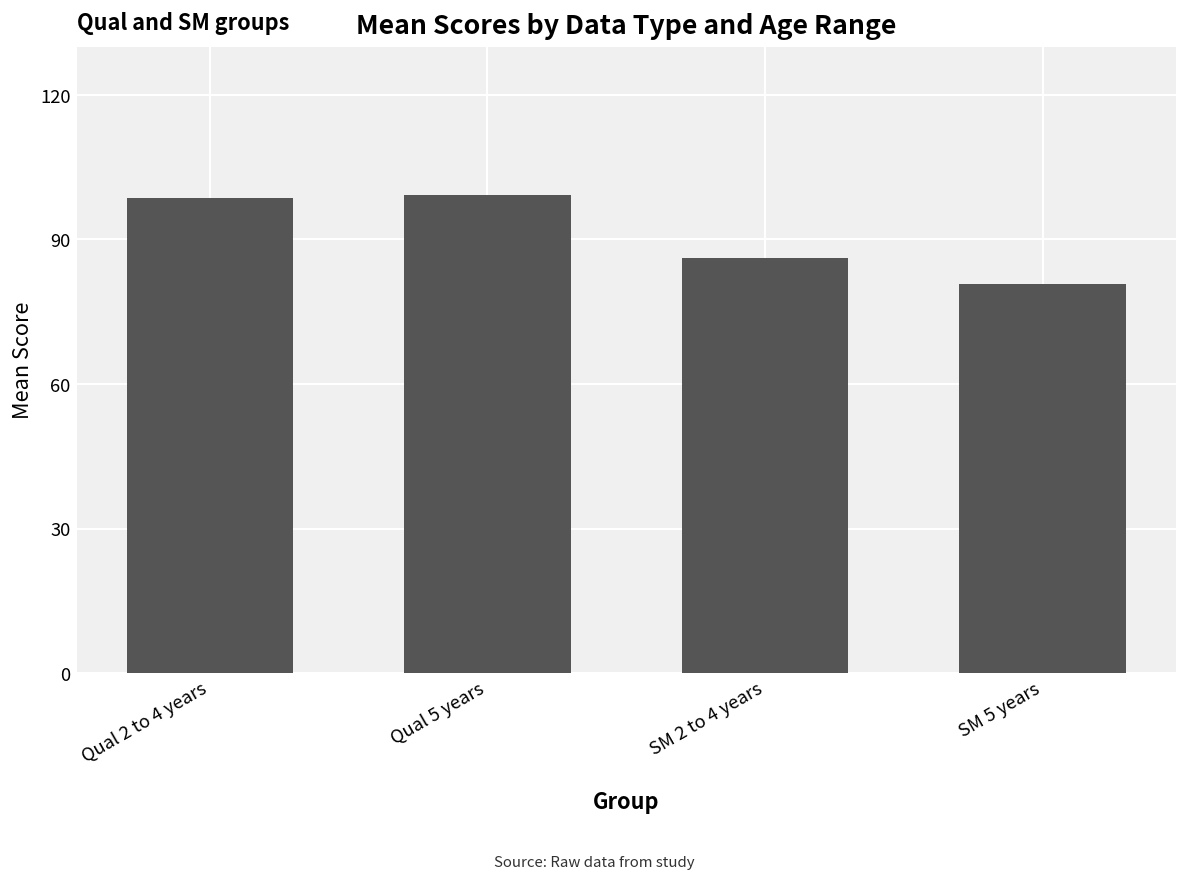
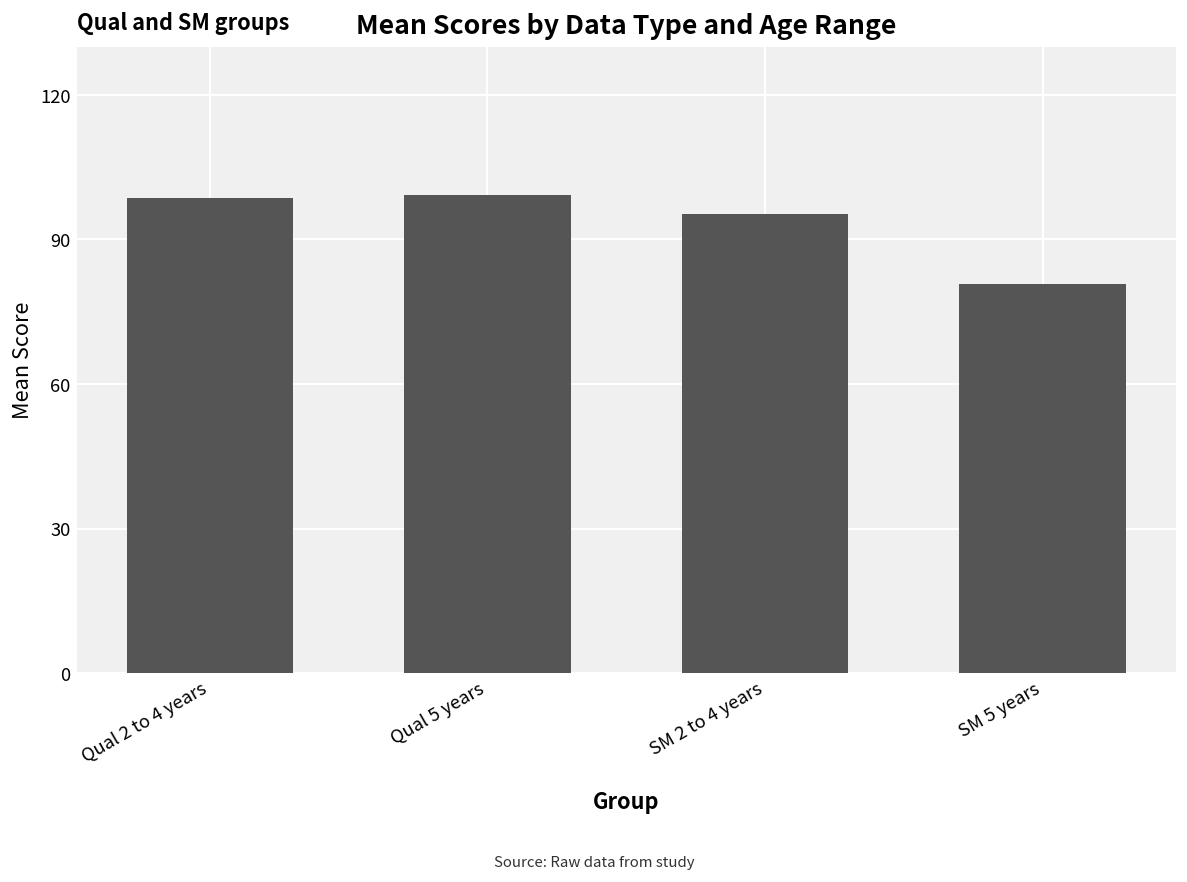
  {
    "Qual 2 to 4 years": 99,
    "Qual 5 years": 99,
-   "SM 2 to 4 years": 86,
+   "SM 2 to 4 years": 95,
    "SM 5 years": 81
  }
